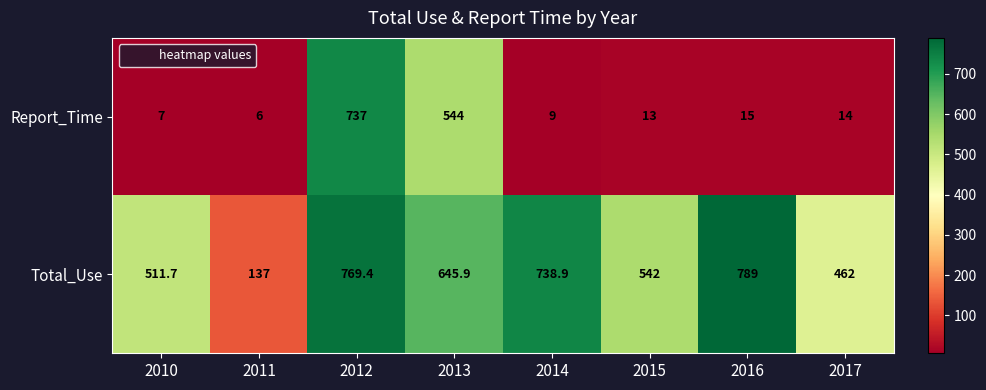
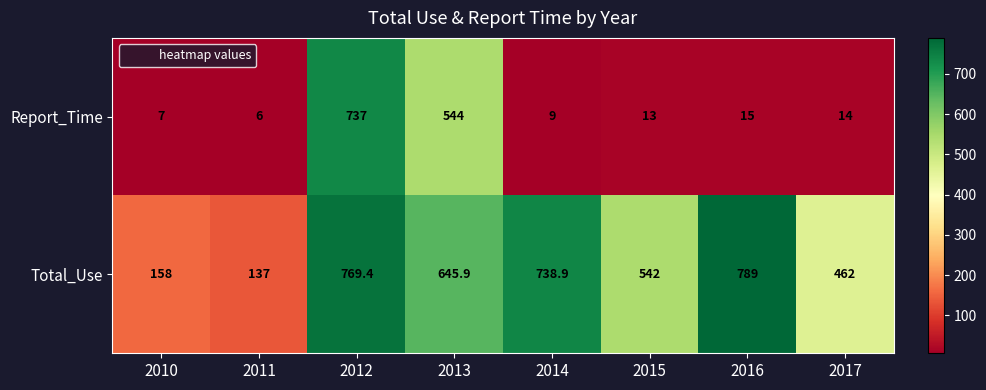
  {
    "Report_Time": {
      "2010": 7,
      "2011": 6,
      "2012": 737,
      "2013": 544,
      "2014": 9,
      "2015": 13,
      "2016": 15,
      "2017": 14
    },
    "Total_Use": {
-     "2010": 511.7,
+     "2010": 158,
      "2011": 137,
      "2012": 769.4,
      "2013": 645.9,
      "2014": 738.9,
      "2015": 542,
      "2016": 789,
      "2017": 462
    }
  }
